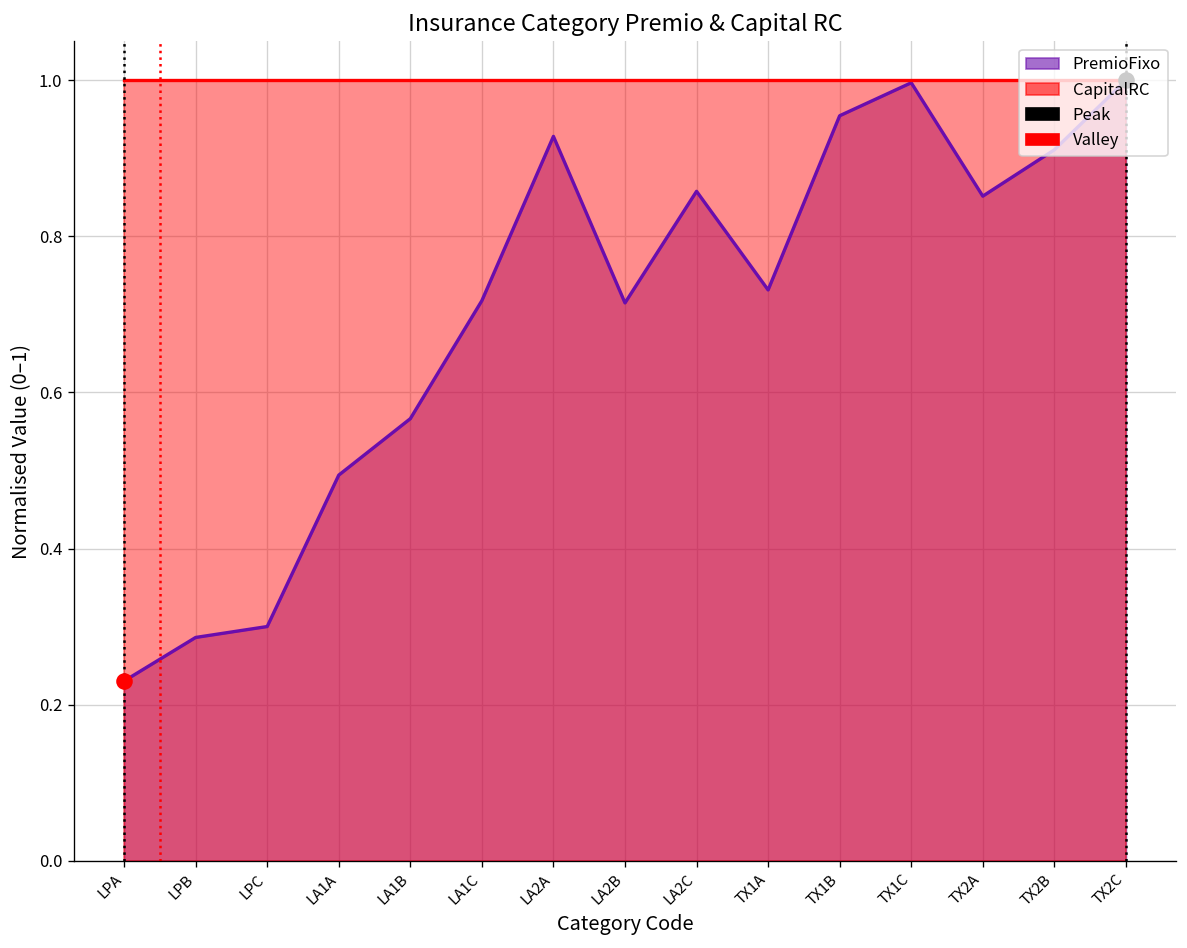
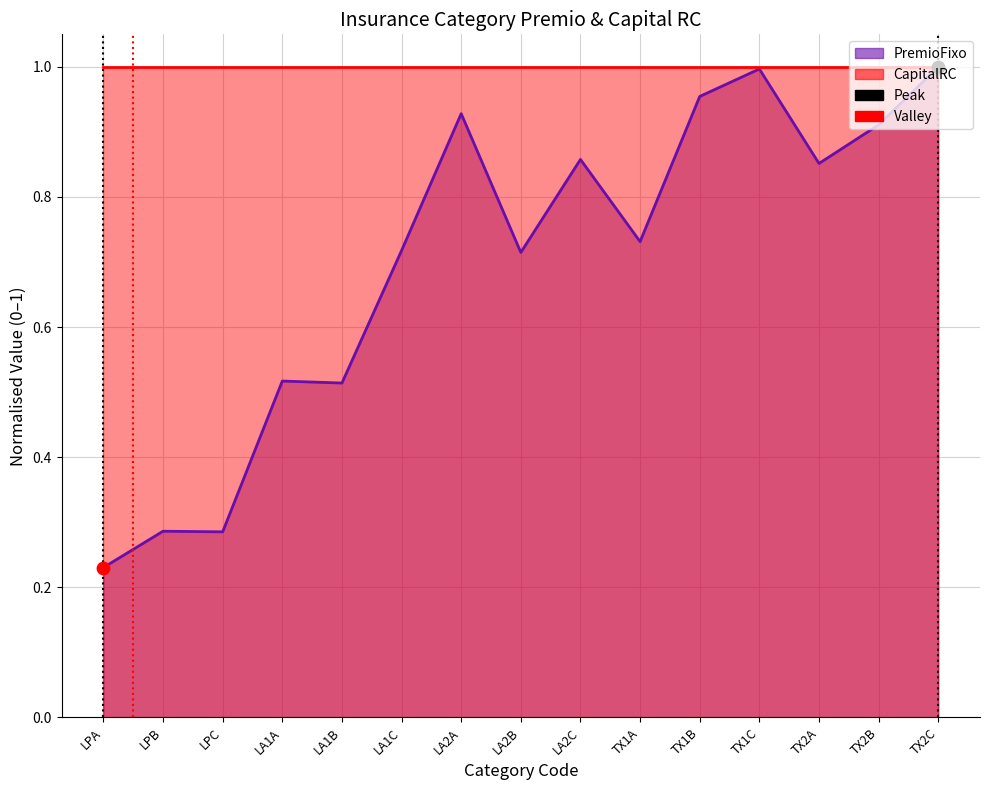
  {
    "PremioFixo": {
      "LPB": 0.29,
-     "LPC": 0.30,
-     "LA1A": 0.49,
-     "LA1B": 0.57,
+     "LPC": 0.29,
+     "LA1A": 0.52,
+     "LA1B": 0.51,
      "LA1C": 0.72,
      "LA2A": 0.93,
      "LA2B": 0.71,
      "LA2C": 0.86,
      "TX1A": 0.73,
      "TX1B": 0.95,
      "TX2A": 0.85
    }
  }
